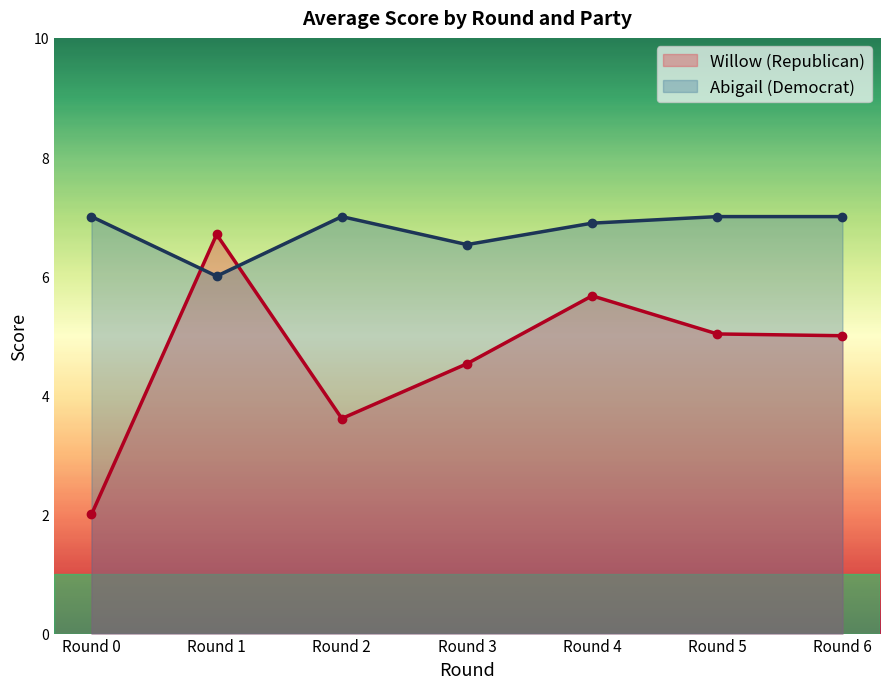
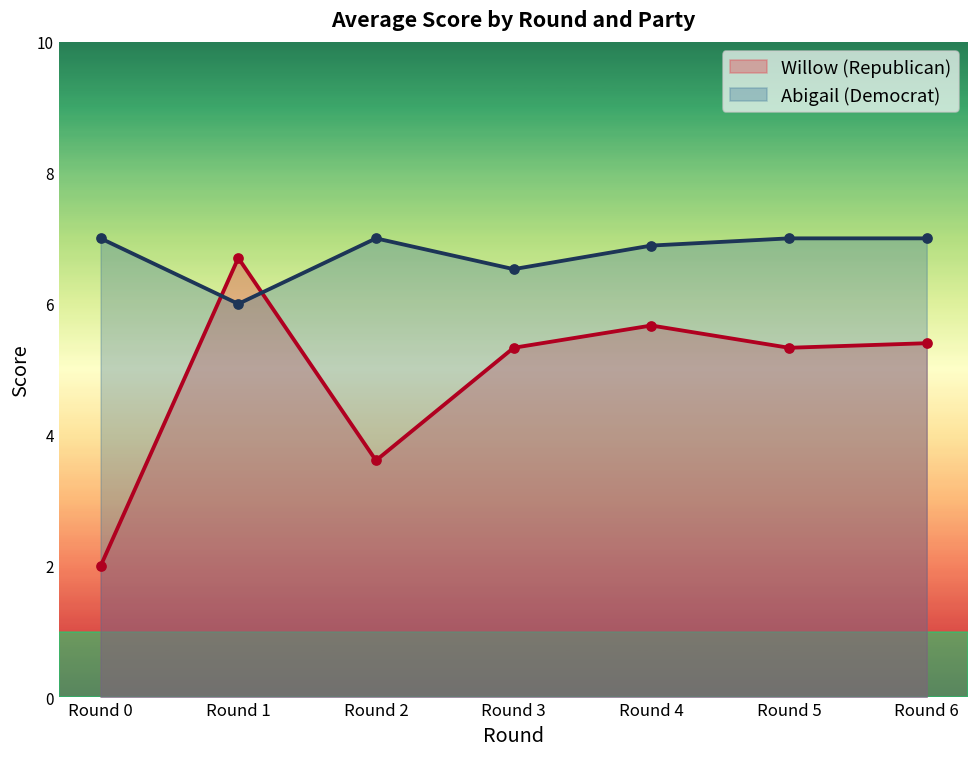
  {
    "Willow (Republican)": {
      "Round 0": 2.0,
      "Round 1": 6.7,
      "Round 2": 3.6,
-     "Round 3": 4.5,
+     "Round 3": 5.3,
      "Round 4": 5.7,
-     "Round 5": 5.0,
-     "Round 6": 5.0
+     "Round 5": 5.3,
+     "Round 6": 5.4
    },
    "Abigail (Democrat)": {
      "Round 0": 7.0,
      "Round 1": 6.0,
      "Round 2": 7.0,
      "Round 3": 6.5,
      "Round 4": 6.9,
      "Round 5": 7.0,
      "Round 6": 7.0
    }
  }
